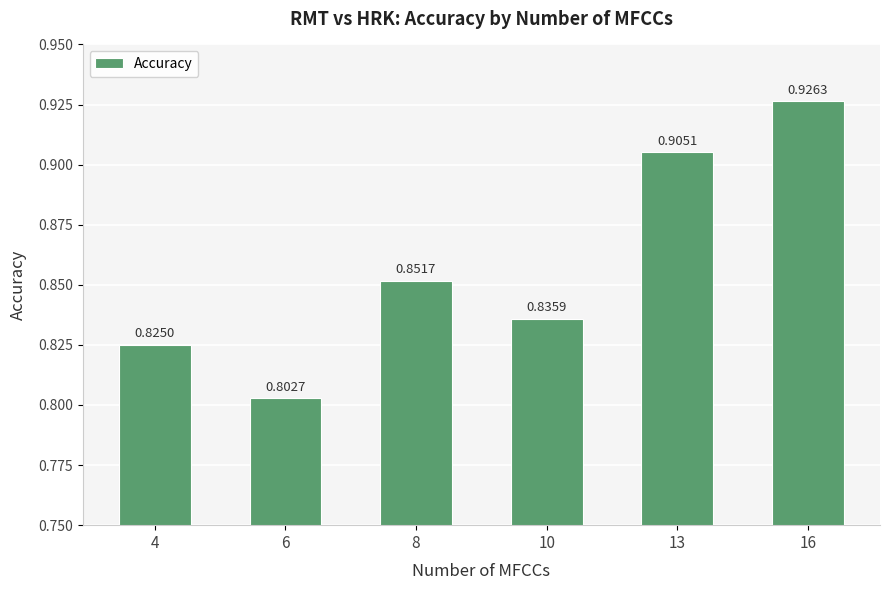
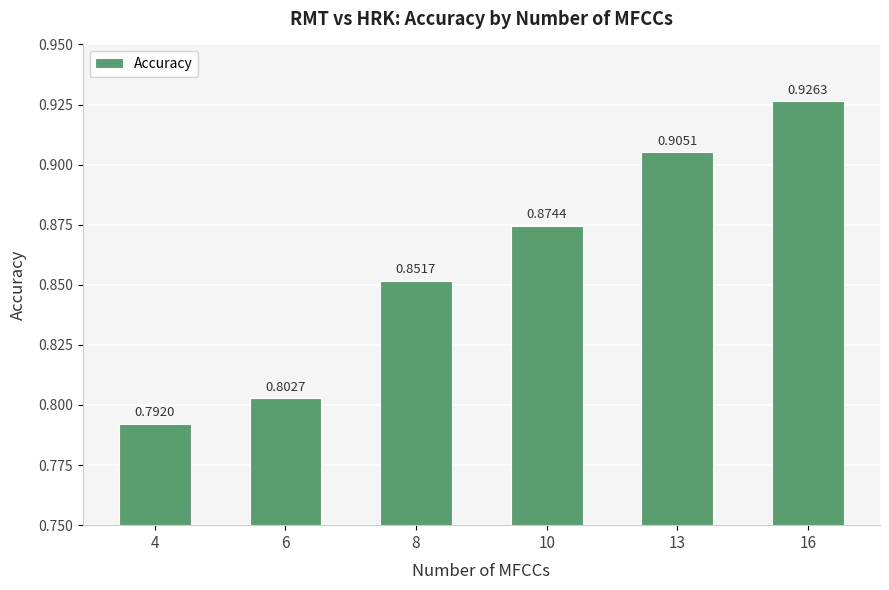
  {
-   "4": 0.8250,
+   "4": 0.7920,
    "6": 0.8027,
    "8": 0.8517,
-   "10": 0.8359,
+   "10": 0.8744,
    "13": 0.9051,
    "16": 0.9263
  }
